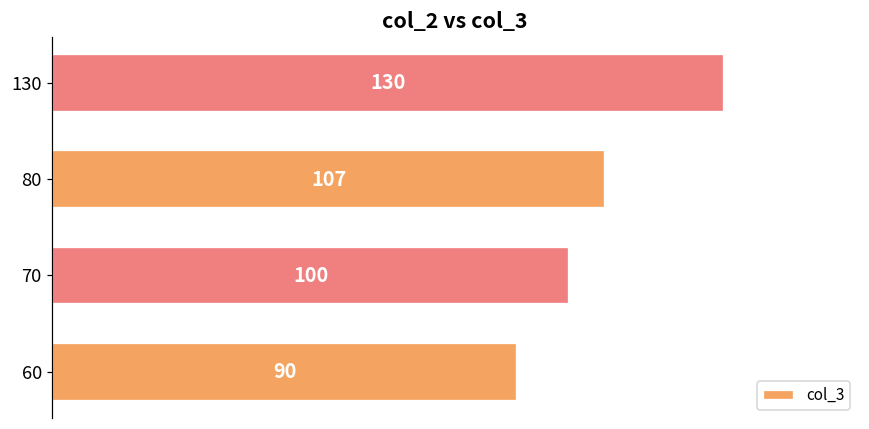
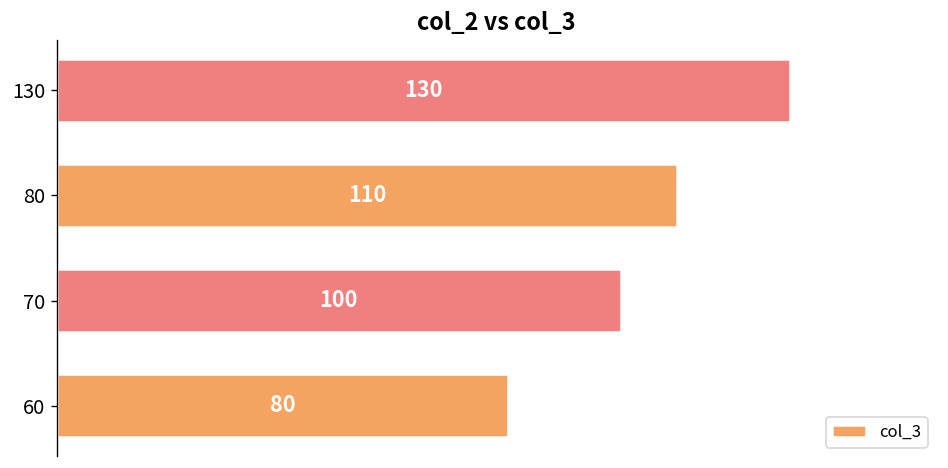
  {
    "130": 130,
-   "80": 107,
+   "80": 110,
    "70": 100,
-   "60": 90
+   "60": 80
  }
